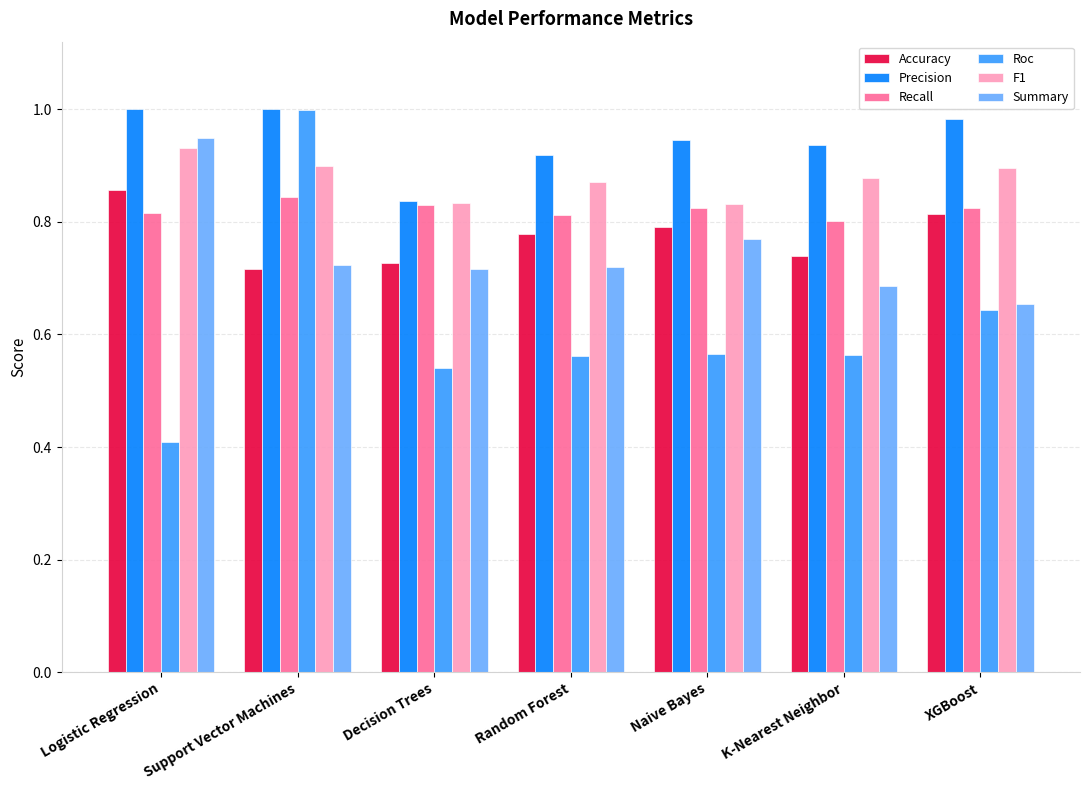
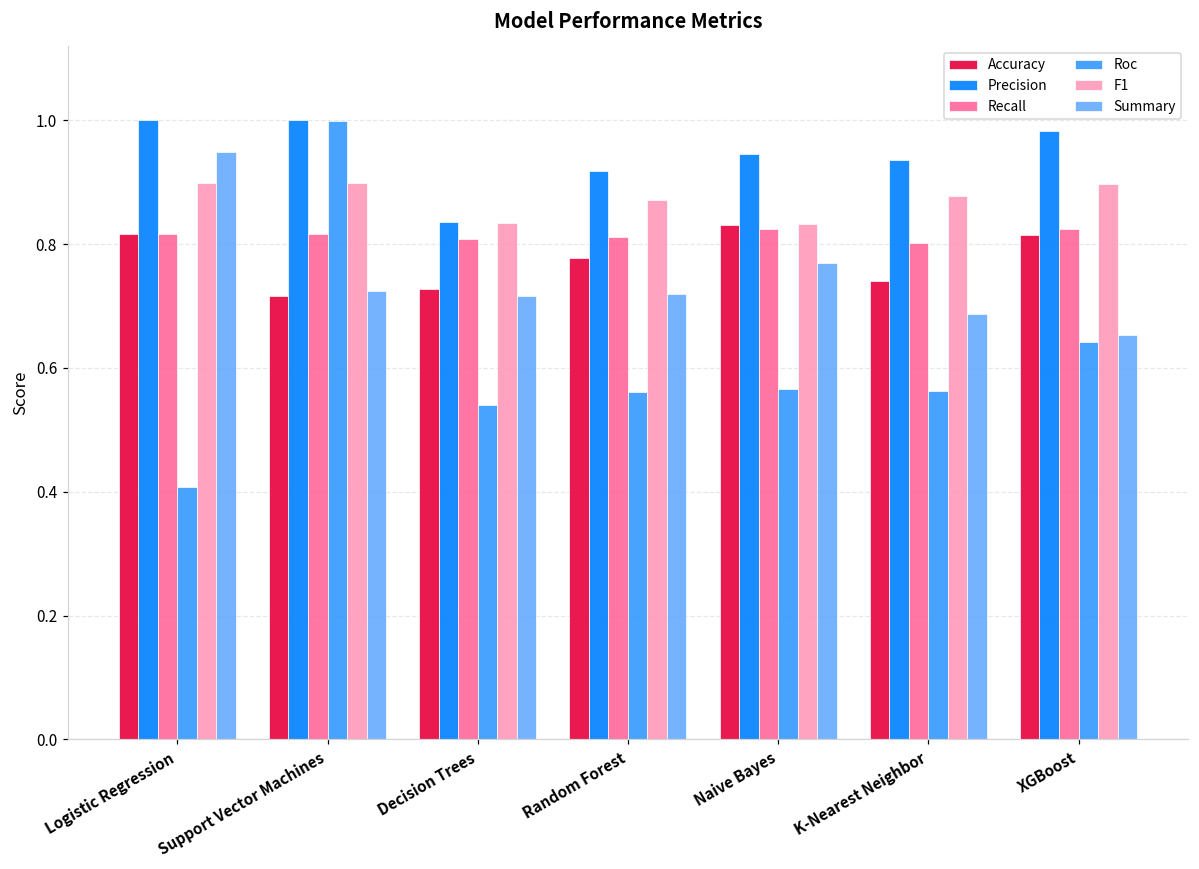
  {
    "Accuracy": {
-     "Logistic Regression": 0.86,
+     "Logistic Regression": 0.82,
      "Support Vector Machines": 0.72,
      "Decision Trees": 0.73,
      "Random Forest": 0.78,
-     "Naive Bayes": 0.79,
+     "Naive Bayes": 0.83,
      "K-Nearest Neighbor": 0.74,
      "XGBoost": 0.81
    },
    "Recall": {
      "Logistic Regression": 0.82,
-     "Support Vector Machines": 0.84,
-     "Decision Trees": 0.83,
+     "Support Vector Machines": 0.82,
+     "Decision Trees": 0.81,
      "Random Forest": 0.81,
      "Naive Bayes": 0.82,
      "K-Nearest Neighbor": 0.80,
      "XGBoost": 0.82
    },
    "F1": {
-     "Logistic Regression": 0.93,
+     "Logistic Regression": 0.90,
      "Support Vector Machines": 0.90,
      "Decision Trees": 0.83,
      "Random Forest": 0.87,
      "Naive Bayes": 0.83,
      "K-Nearest Neighbor": 0.88,
      "XGBoost": 0.90
    }
  }
